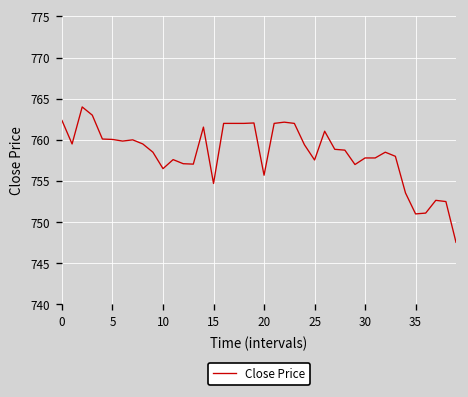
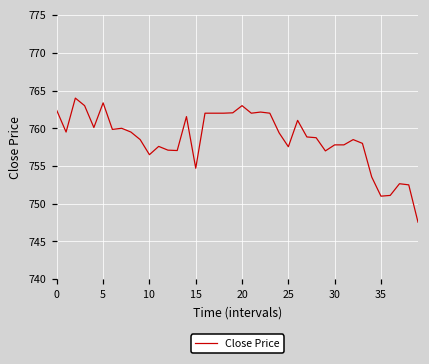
  {
    "0": 762,
-   "5": 760,
+   "5": 763,
    "10": 757,
    "15": 755,
-   "20": 756,
+   "20": 763,
    "25": 758,
    "30": 758,
    "35": 751
  }
